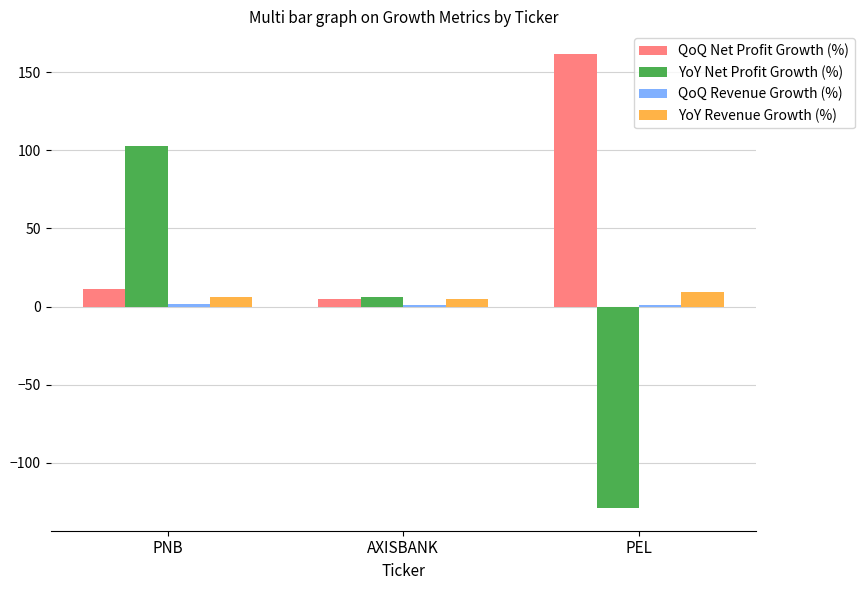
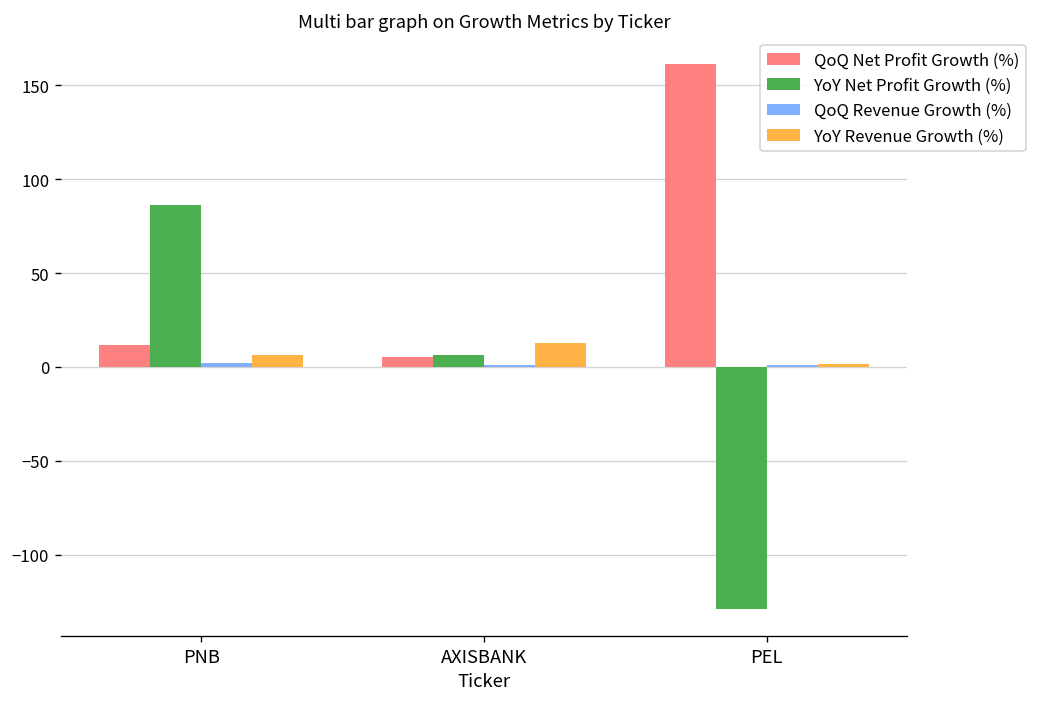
  {
    "QoQ Net Profit Growth (%)": {
      "PNB": 12,
      "AXISBANK": 5,
      "PEL": 162
    },
    "YoY Net Profit Growth (%)": {
-     "PNB": 103,
+     "PNB": 86,
      "AXISBANK": 6,
      "PEL": -129
    },
    "QoQ Revenue Growth (%)": {
      "PNB": 2
    },
    "YoY Revenue Growth (%)": {
      "PNB": 6,
-     "AXISBANK": 5,
-     "PEL": 9
+     "AXISBANK": 13,
+     "PEL": 2
    }
  }
